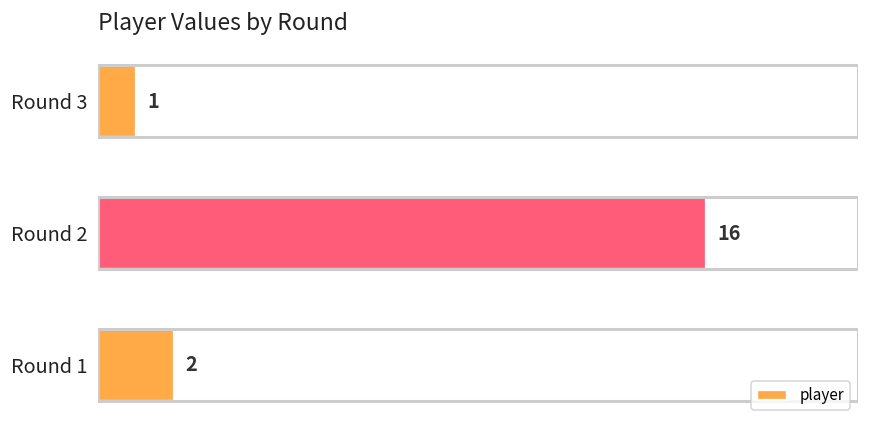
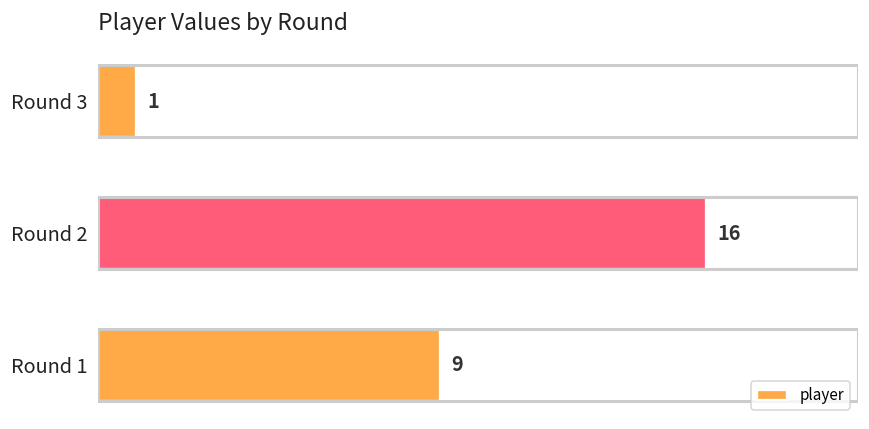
  {
    "Round 3": 1,
    "Round 2": 16,
-   "Round 1": 2
+   "Round 1": 9
  }
